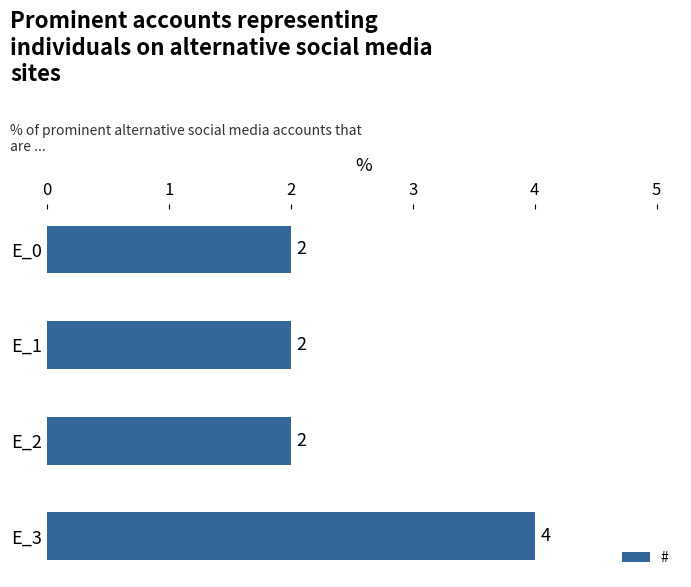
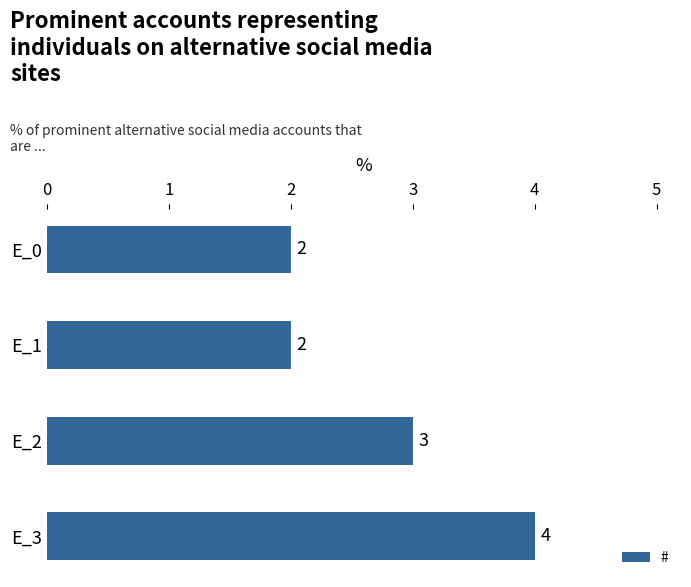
  {
    "E_0": 2,
    "E_1": 2,
-   "E_2": 2,
+   "E_2": 3,
    "E_3": 4
  }
